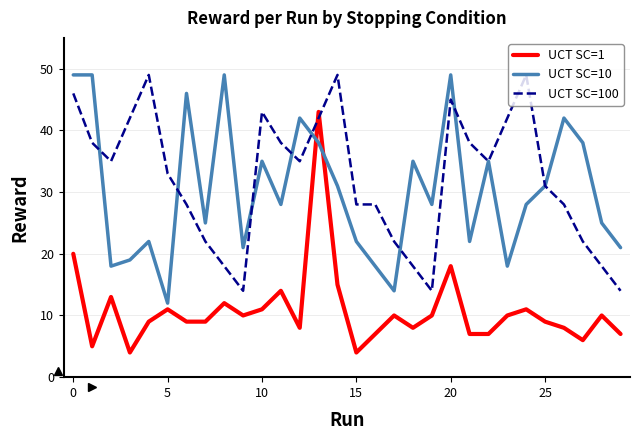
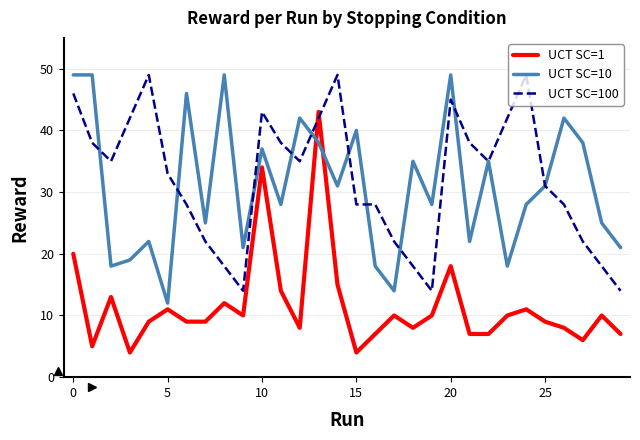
  {
    "UCT SC=1": {
      "0": 20,
      "5": 11,
-     "10": 11,
+     "10": 34,
      "15": 4,
      "20": 18,
      "25": 9
    },
    "UCT SC=10": {
      "0": 49,
      "5": 12,
-     "10": 35,
-     "15": 22,
+     "10": 37,
+     "15": 40,
      "20": 49
    },
    "UCT SC=100": {
      "0": 46,
      "5": 33,
      "10": 43,
      "15": 28,
      "20": 45
    }
  }
